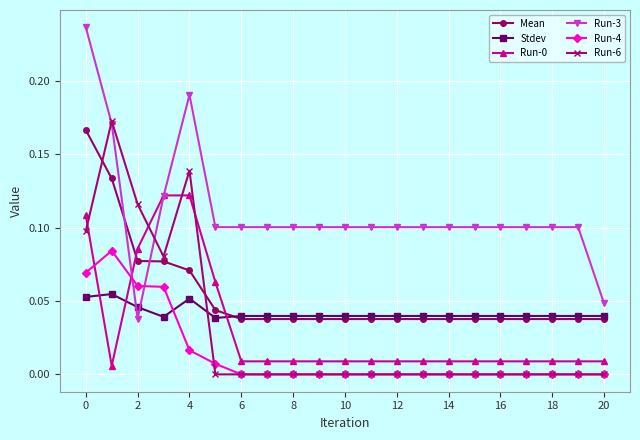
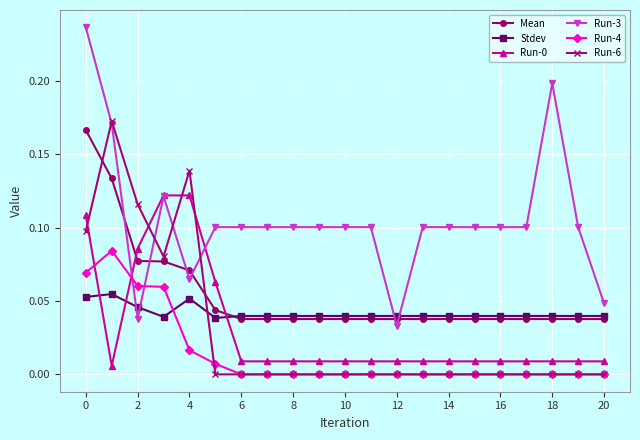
  {
    "Run-3": {
      "0": 0.237,
      "2": 0.038,
-     "4": 0.191,
+     "4": 0.065,
      "6": 0.100,
      "8": 0.100,
      "10": 0.100,
-     "12": 0.100,
+     "12": 0.033,
      "14": 0.100,
      "16": 0.100,
-     "18": 0.100,
+     "18": 0.199,
      "20": 0.048
    },
    "Run-4": {
      "0": 0.069,
      "2": 0.060,
      "4": 0.016
    }
  }
